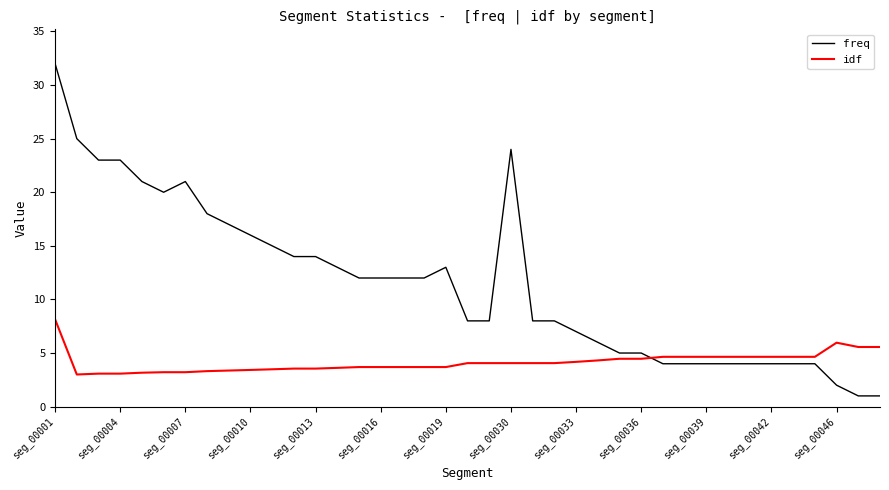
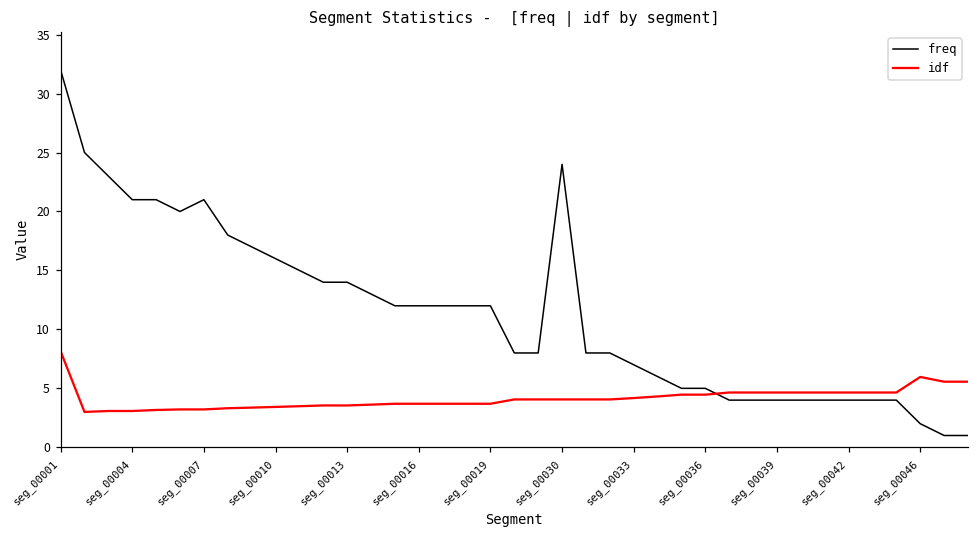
  {
    "freq": {
      "seg_00001": 32,
-     "seg_00004": 23,
+     "seg_00004": 21,
      "seg_00007": 21,
      "seg_00010": 16,
      "seg_00013": 14,
      "seg_00016": 12,
-     "seg_00019": 13,
+     "seg_00019": 12,
      "seg_00030": 24,
      "seg_00033": 7,
      "seg_00036": 5,
      "seg_00039": 4,
      "seg_00042": 4,
      "seg_00046": 2
    },
    "idf": {
      "seg_00001": 8,
      "seg_00004": 3,
      "seg_00007": 3,
      "seg_00010": 3.4,
      "seg_00013": 3.5,
      "seg_00016": 3.7,
      "seg_00019": 3.7,
      "seg_00030": 4,
      "seg_00033": 4,
      "seg_00036": 4.5,
      "seg_00039": 4.6,
      "seg_00042": 4.6,
      "seg_00046": 6
    }
  }
